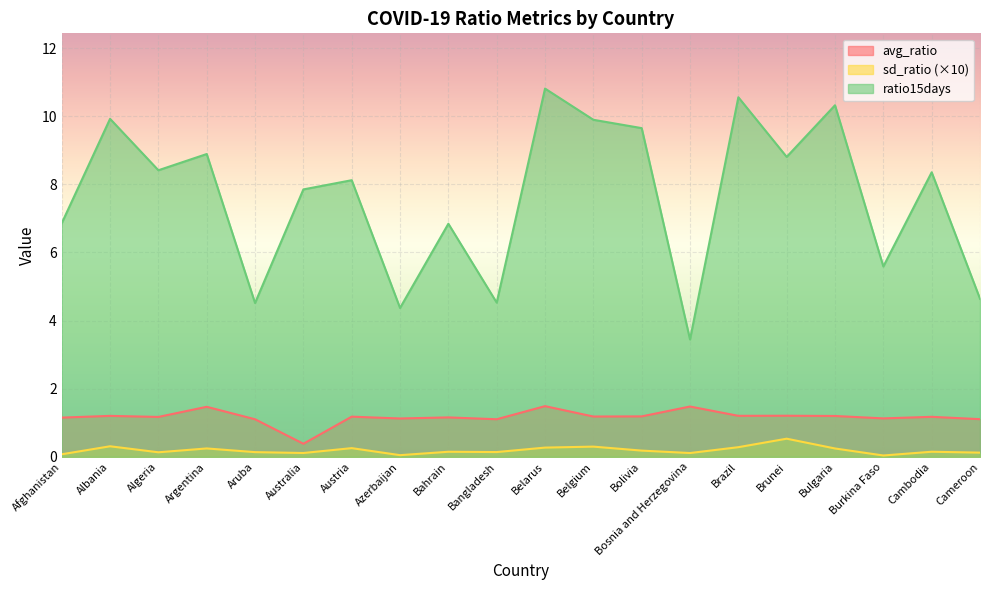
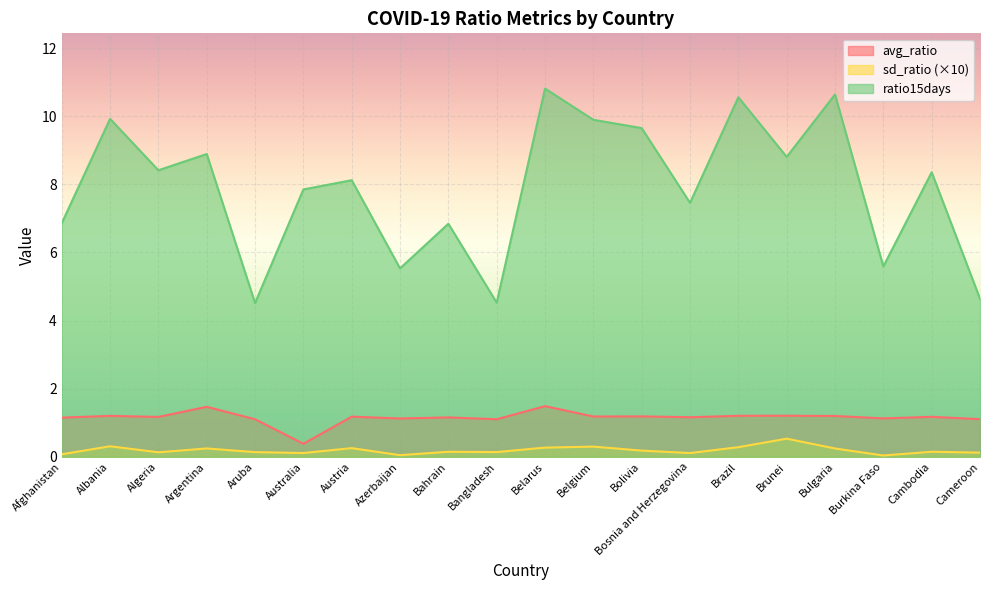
  {
    "avg_ratio": {
      "Afghanistan": 1.2,
      "Albania": 1.2,
      "Algeria": 1.2,
      "Argentina": 1.5,
      "Aruba": 1.1,
      "Australia": 0.4,
      "Austria": 1.2,
      "Azerbaijan": 1.1,
      "Bahrain": 1.2,
      "Bangladesh": 1.1,
      "Belarus": 1.5,
      "Belgium": 1.2,
      "Bolivia": 1.2,
-     "Bosnia and Herzegovina": 1.5,
+     "Bosnia and Herzegovina": 1.2,
      "Brazil": 1.2,
      "Brunei": 1.2,
      "Bulgaria": 1.2,
      "Burkina Faso": 1.1,
      "Cambodia": 1.2,
      "Cameroon": 1.1
    },
    "sd_ratio (×10)": {
      "Afghanistan": 0.1,
      "Albania": 0.3,
      "Algeria": 0.1,
      "Argentina": 0.2,
      "Aruba": 0.1,
      "Australia": 0.1,
      "Austria": 0.3,
      "Azerbaijan": 0.0,
      "Bahrain": 0.1,
      "Bangladesh": 0.1,
      "Belarus": 0.3,
      "Belgium": 0.3,
      "Bolivia": 0.2,
      "Bosnia and Herzegovina": 0.1,
      "Brazil": 0.3,
      "Brunei": 0.5,
      "Bulgaria": 0.2,
      "Burkina Faso": 0.0,
      "Cambodia": 0.2,
      "Cameroon": 0.1
    },
    "ratio15days": {
      "Afghanistan": 6.9,
      "Albania": 9.9,
      "Algeria": 8.4,
      "Argentina": 8.9,
      "Aruba": 4.5,
      "Australia": 7.8,
      "Austria": 8.1,
-     "Azerbaijan": 4.4,
+     "Azerbaijan": 5.5,
      "Bahrain": 6.8,
      "Bangladesh": 4.5,
      "Belarus": 10.8,
      "Belgium": 9.9,
      "Bolivia": 9.6,
-     "Bosnia and Herzegovina": 3.4,
+     "Bosnia and Herzegovina": 7.5,
      "Brazil": 10.6,
      "Brunei": 8.8,
-     "Bulgaria": 10.3,
+     "Bulgaria": 10.6,
      "Burkina Faso": 5.6,
      "Cambodia": 8.4,
      "Cameroon": 4.6
    }
  }
